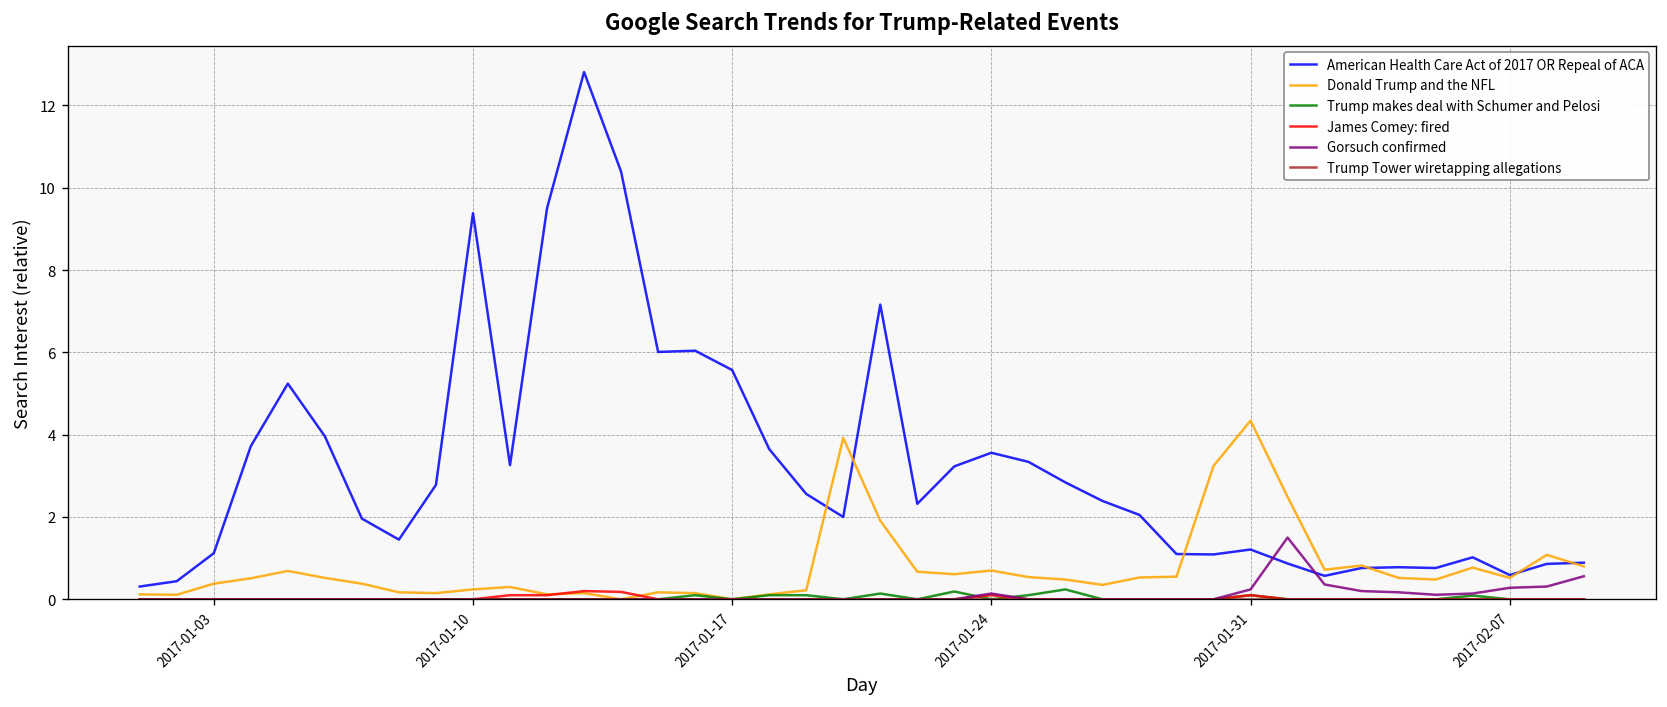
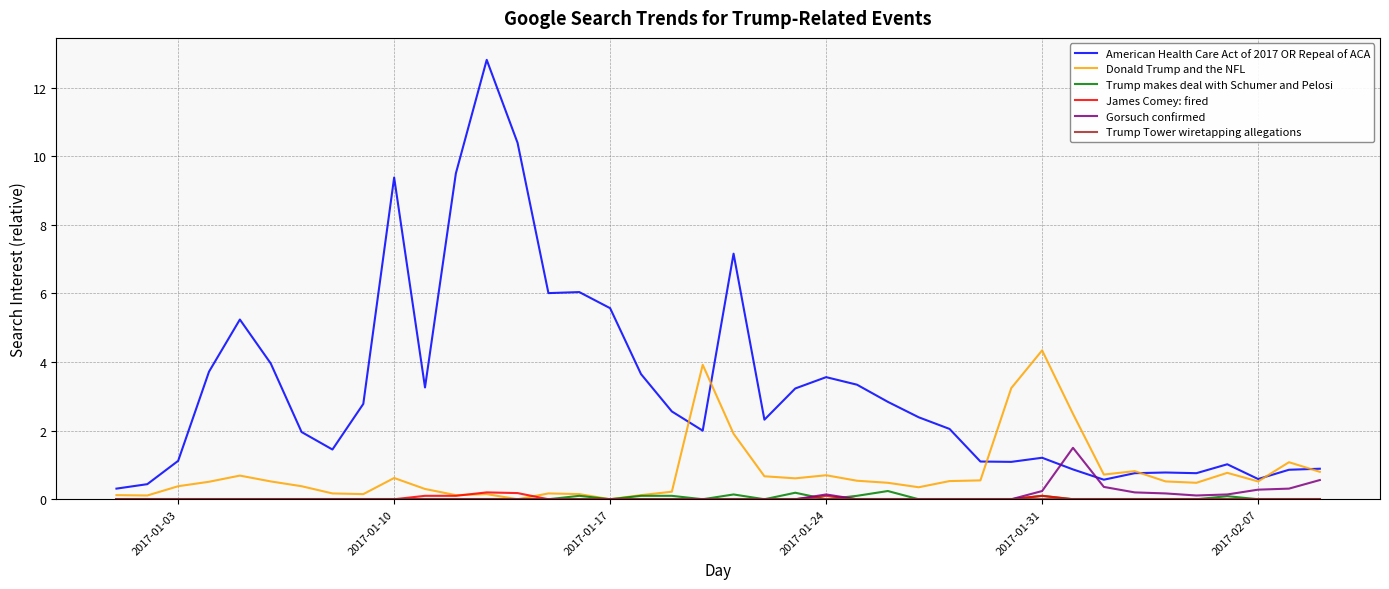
  {
    "American Health Care Act of 2017 OR Repeal of ACA": {
      "2017-01-03": 1.1,
      "2017-01-10": 9.4,
      "2017-01-17": 5.6,
      "2017-01-24": 3.6,
      "2017-01-31": 1.2
    },
    "Donald Trump and the NFL": {
      "2017-01-03": 0.4,
-     "2017-01-10": 0.2,
+     "2017-01-10": 0.6,
      "2017-01-24": 0.7,
      "2017-01-31": 4.3
    },
    "Gorsuch confirmed": {
      "2017-01-31": 0.2,
      "2017-02-07": 0.3
    },
    "Trump Tower wiretapping allegations": {
      "2017-01-31": 0.0
    }
  }
